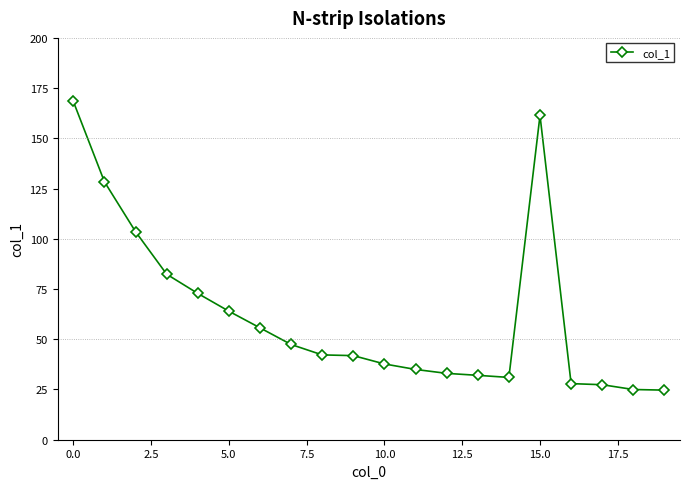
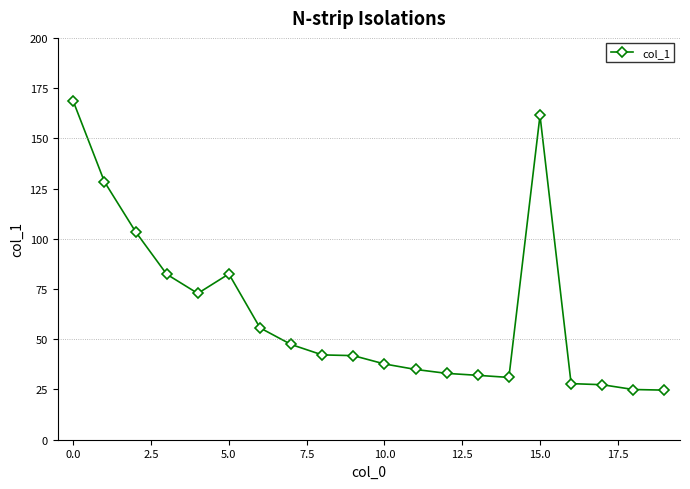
  {
    "0.0": 168,
-   "5.0": 64,
+   "5.0": 83,
    "10.0": 38,
    "15.0": 161
  }
